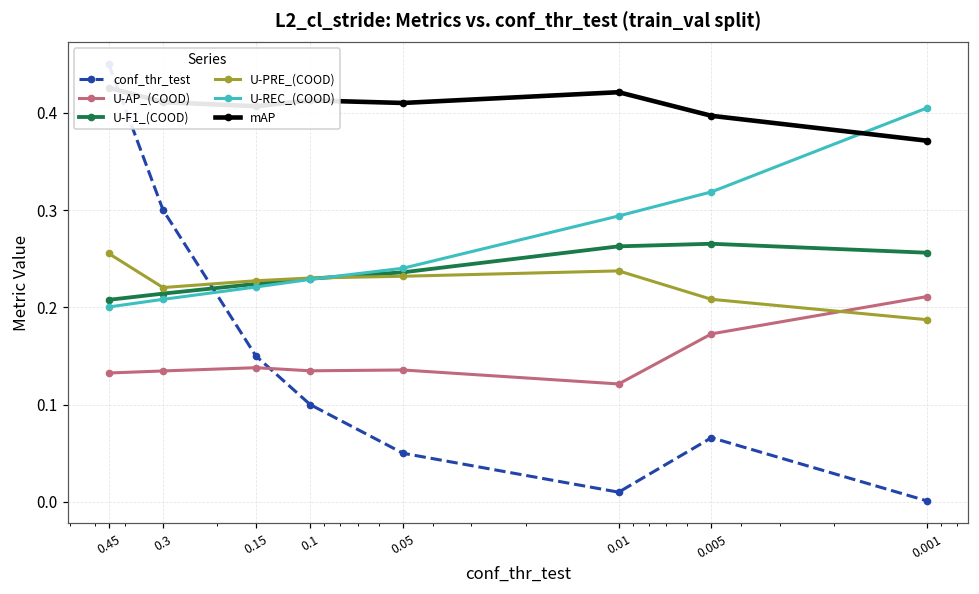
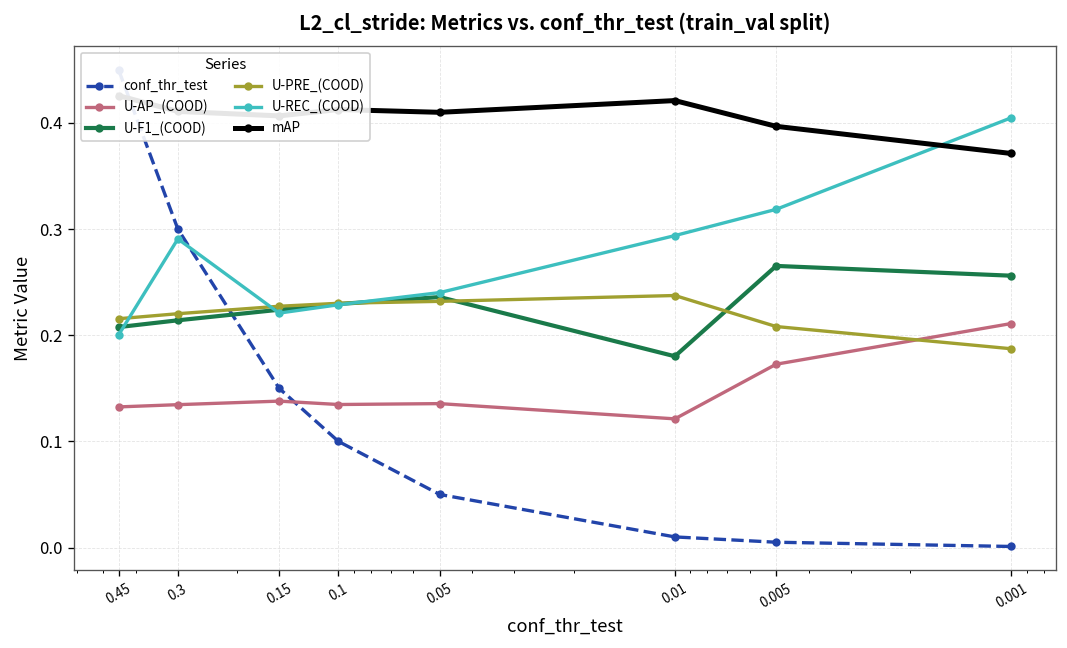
  {
    "conf_thr_test": {
      "0.3": 0.30,
      "0.15": 0.15,
      "0.1": 0.10,
      "0.05": 0.05,
      "0.01": 0.01,
-     "0.005": 0.07,
+     "0.005": 0.01,
      "0.001": 0.00
    },
    "U-AP_(COOD)": {
      "0.45": 0.13,
      "0.3": 0.13,
      "0.15": 0.14,
      "0.1": 0.13,
      "0.05": 0.14,
      "0.01": 0.12,
      "0.005": 0.17,
      "0.001": 0.21
    },
    "U-F1_(COOD)": {
      "0.45": 0.21,
      "0.3": 0.21,
      "0.15": 0.22,
      "0.05": 0.24,
-     "0.01": 0.26,
+     "0.01": 0.18,
      "0.005": 0.27,
      "0.001": 0.26
    },
    "U-PRE_(COOD)": {
-     "0.45": 0.26,
+     "0.45": 0.22,
      "0.3": 0.22,
      "0.15": 0.23,
      "0.05": 0.23,
      "0.01": 0.24,
      "0.005": 0.21,
      "0.001": 0.19
    },
    "U-REC_(COOD)": {
      "0.45": 0.20,
-     "0.3": 0.21,
+     "0.3": 0.29,
      "0.15": 0.22,
      "0.05": 0.24,
      "0.01": 0.29,
      "0.005": 0.32,
      "0.001": 0.40
    },
    "mAP": {
      "0.05": 0.41,
      "0.01": 0.42,
      "0.005": 0.40,
      "0.001": 0.37
    }
  }
